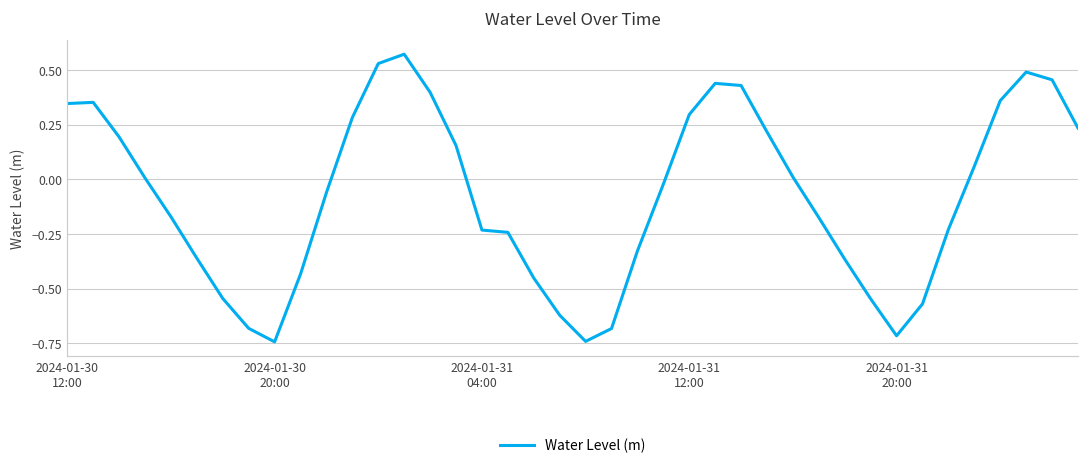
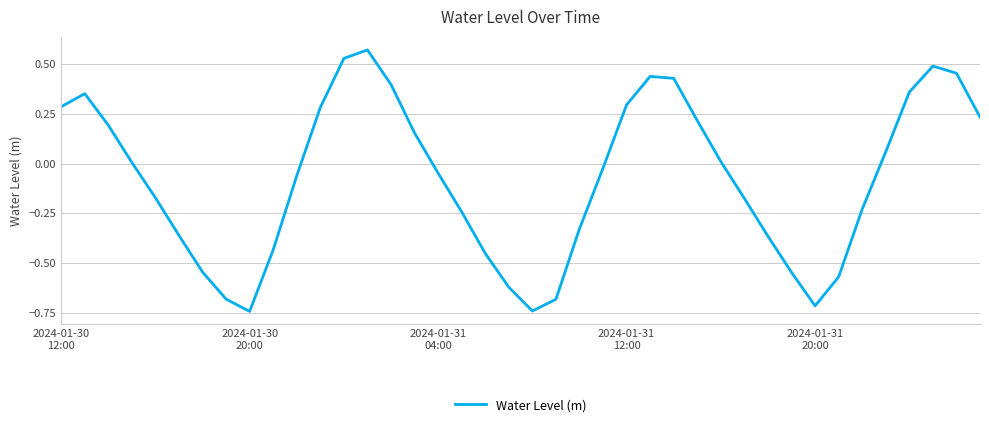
  {
-   "2024-01-30 12:00": 0.35,
+   "2024-01-30 12:00": 0.29,
    "2024-01-30 20:00": -0.74,
-   "2024-01-31 04:00": -0.23,
+   "2024-01-31 04:00": -0.05,
    "2024-01-31 12:00": 0.30,
    "2024-01-31 20:00": -0.72
  }
